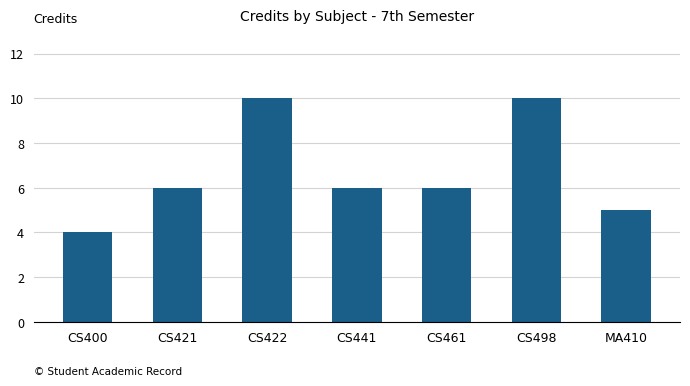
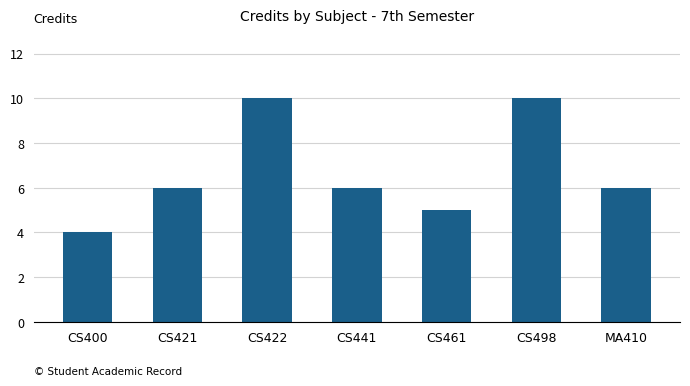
  {
    "CS400": 4,
    "CS421": 6,
    "CS422": 10,
    "CS441": 6,
-   "CS461": 6,
+   "CS461": 5,
    "CS498": 10,
-   "MA410": 5
+   "MA410": 6
  }
